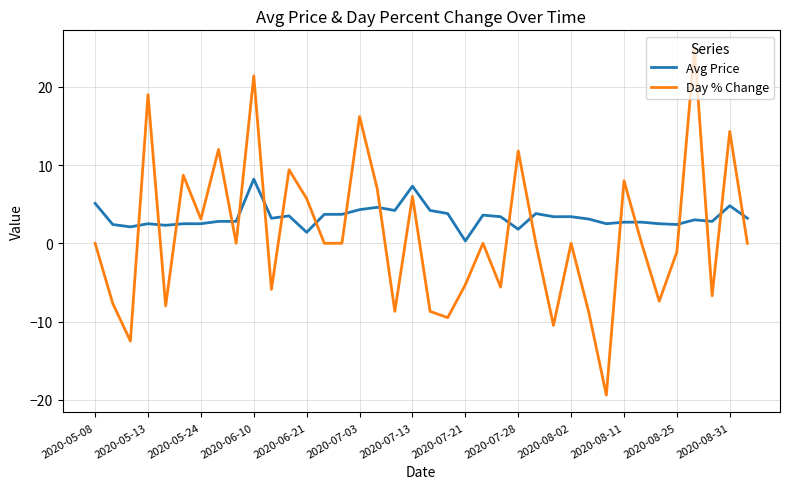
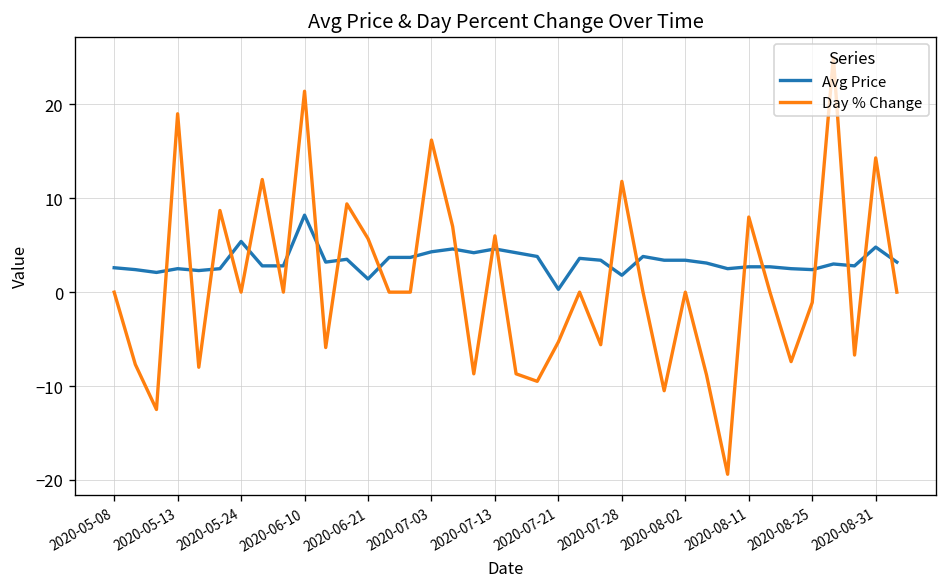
  {
    "Avg Price": {
-     "2020-05-08": 5,
+     "2020-05-08": 3,
      "2020-05-13": 3,
-     "2020-05-24": 3,
+     "2020-05-24": 5,
      "2020-06-10": 8,
      "2020-06-21": 1,
      "2020-07-03": 4,
-     "2020-07-13": 7,
+     "2020-07-13": 5,
      "2020-07-21": 0,
      "2020-07-28": 2,
      "2020-08-02": 3,
      "2020-08-11": 3,
      "2020-08-25": 2,
      "2020-08-31": 5
    },
    "Day % Change": {
      "2020-05-08": 0,
      "2020-05-13": 19,
-     "2020-05-24": 3,
+     "2020-05-24": 0,
      "2020-06-10": 21,
      "2020-06-21": 6,
      "2020-07-03": 16,
      "2020-07-13": 6,
      "2020-07-21": -5,
      "2020-07-28": 12,
      "2020-08-02": 0,
      "2020-08-11": 8,
      "2020-08-25": -1,
      "2020-08-31": 14
    }
  }
